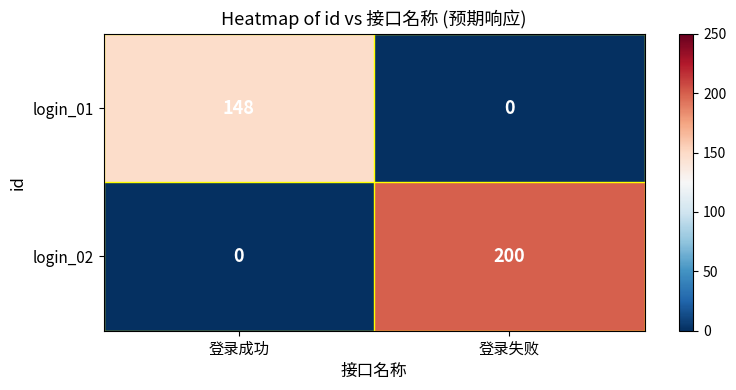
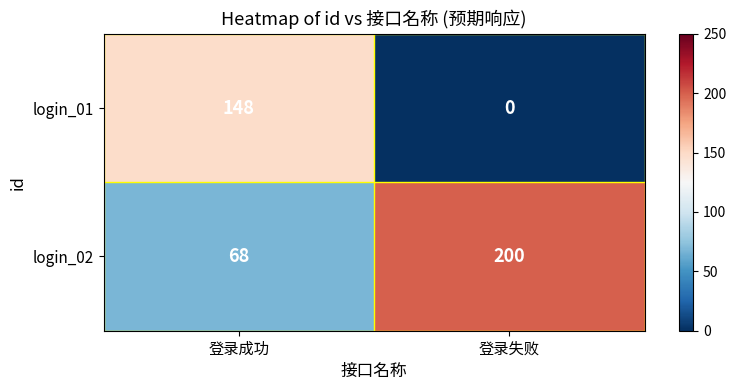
  {
    "login_01": {
      "登录成功": 148,
      "登录失败": 0
    },
    "login_02": {
-     "登录成功": 0,
+     "登录成功": 68,
      "登录失败": 200
    }
  }
